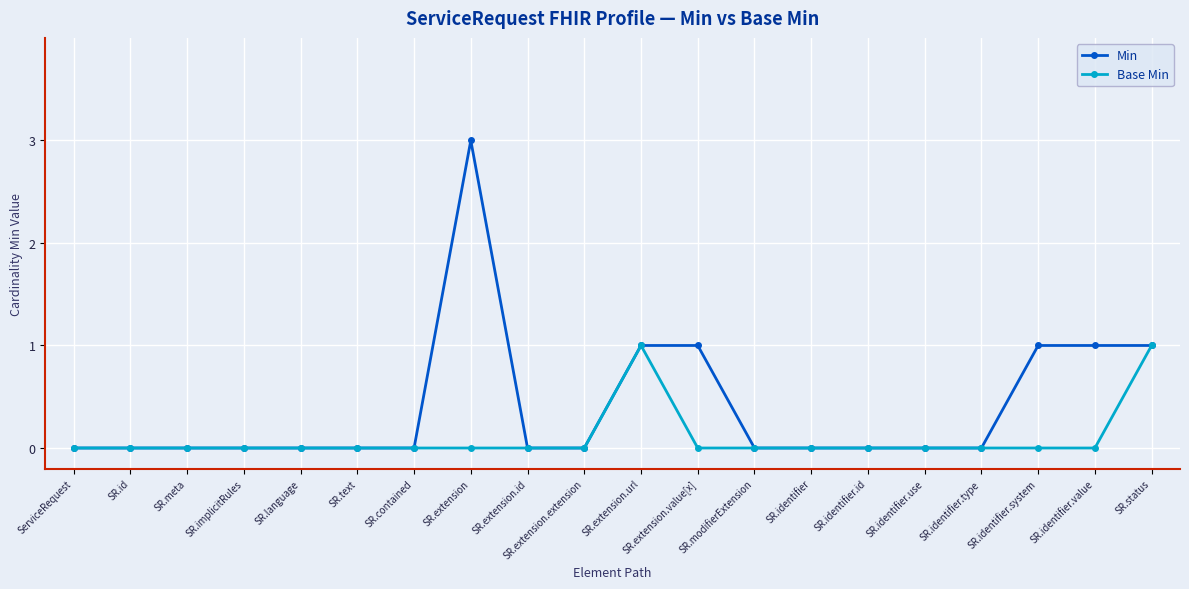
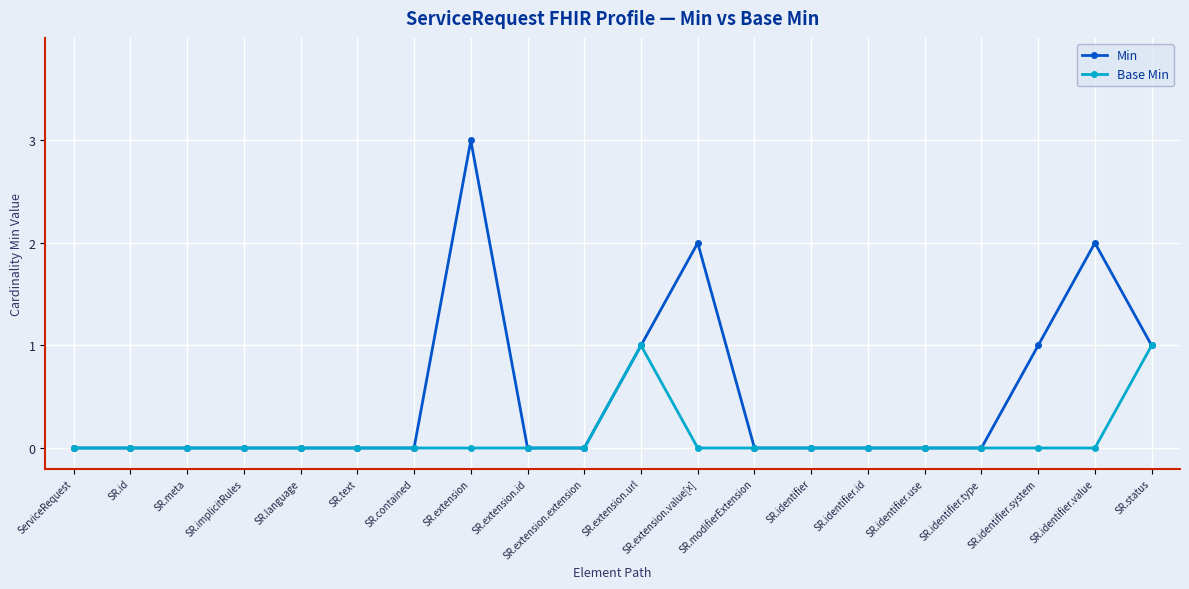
  {
    "Min": {
      "SR.extension": 3,
-     "SR.extension.value[x]": 1,
+     "SR.extension.value[x]": 2,
      "SR.identifier.system": 1,
-     "SR.identifier.value": 1
+     "SR.identifier.value": 2
    },
    "Base Min": {
      "SR.extension": 0,
      "SR.extension.value[x]": 0,
      "SR.identifier.system": 0,
      "SR.identifier.value": 0
    }
  }
